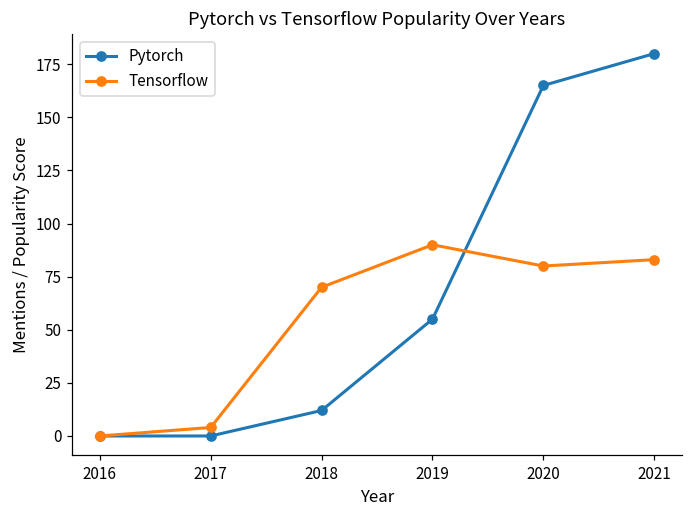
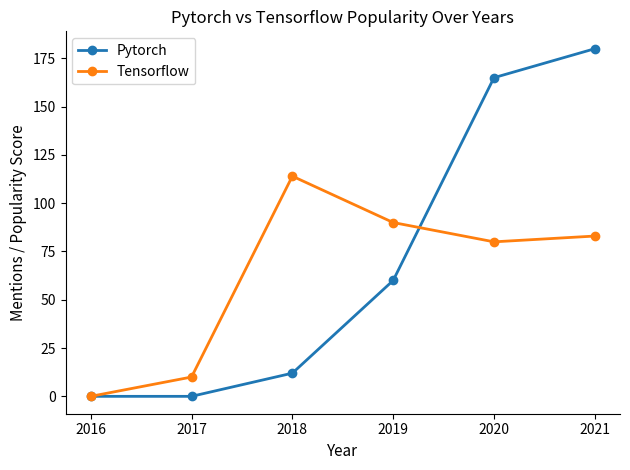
  {
    "Pytorch": {
      "2017": 0,
      "2018": 12,
-     "2019": 55,
+     "2019": 60,
      "2020": 165,
      "2021": 180
    },
    "Tensorflow": {
-     "2017": 4,
-     "2018": 70,
+     "2017": 10,
+     "2018": 114,
      "2019": 90,
      "2020": 80,
      "2021": 83
    }
  }
